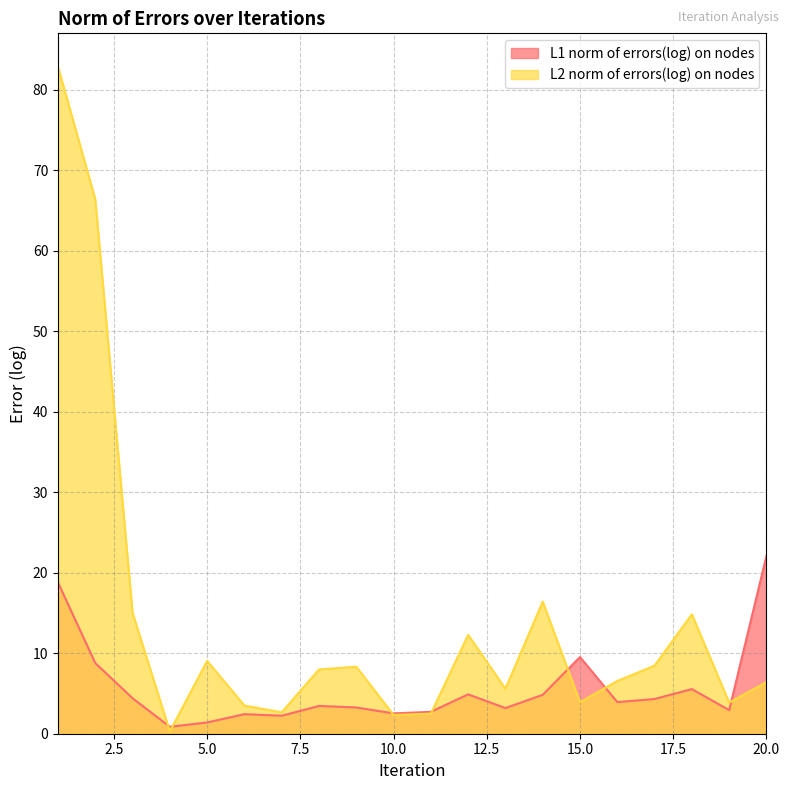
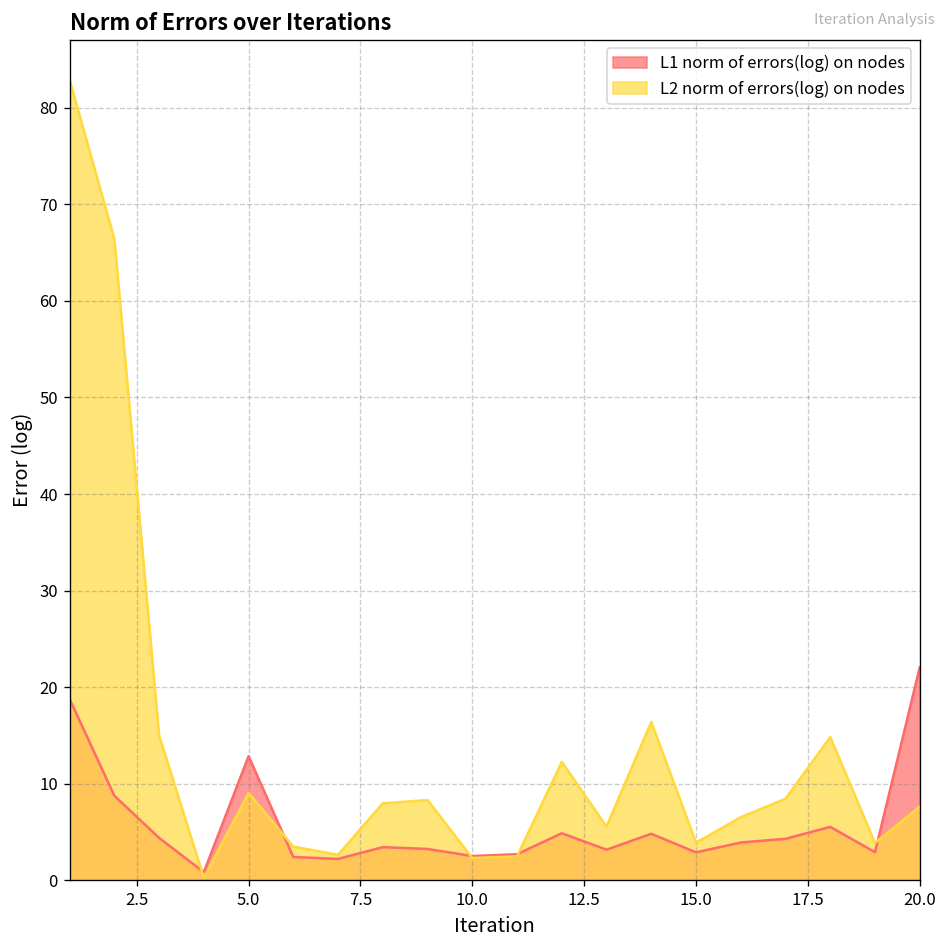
  {
    "L1 norm of errors(log) on nodes": {
-     "5.0": 1,
-     "15.0": 10,
+     "5.0": 13,
+     "15.0": 3,
      "20.0": 22
    },
    "L2 norm of errors(log) on nodes": {
      "5.0": 9,
      "15.0": 4,
-     "20.0": 6
+     "20.0": 8
    }
  }
